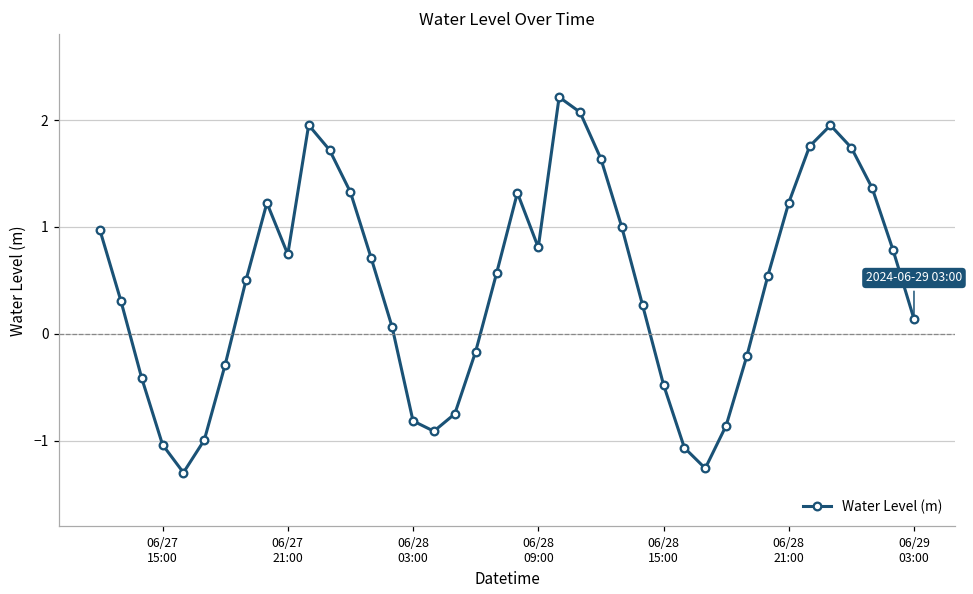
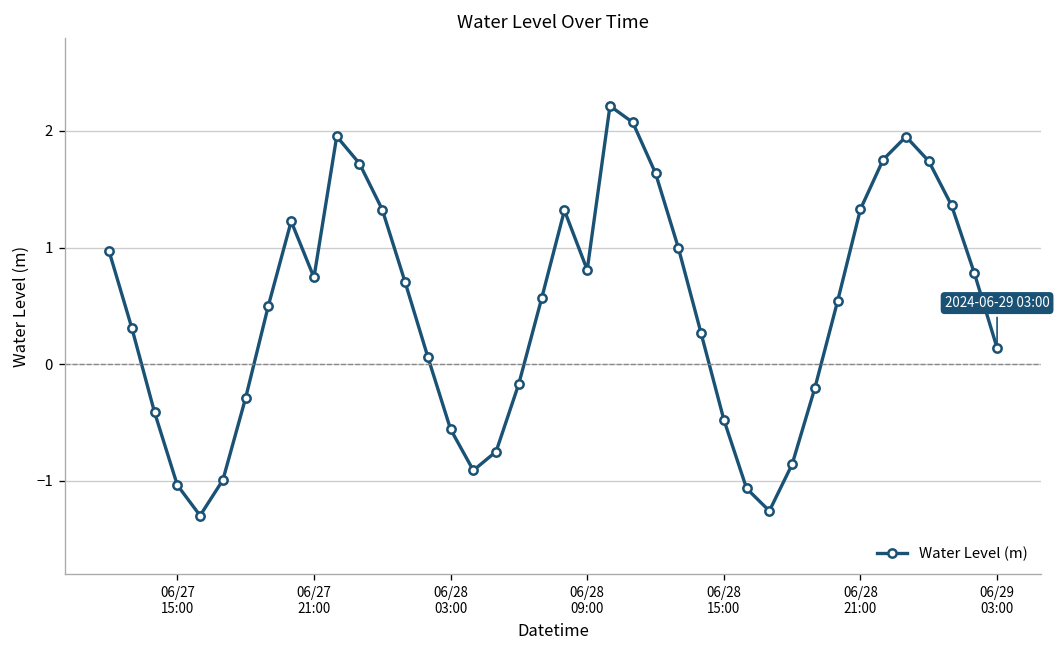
  {
    "06/27 15:00": -1.0,
    "06/27 21:00": 0.7,
-   "06/28 03:00": -0.8,
+   "06/28 03:00": -0.6,
    "06/28 09:00": 0.8,
    "06/28 15:00": -0.5,
-   "06/28 21:00": 1.2,
+   "06/28 21:00": 1.3,
    "06/29 03:00": 0.1
  }
